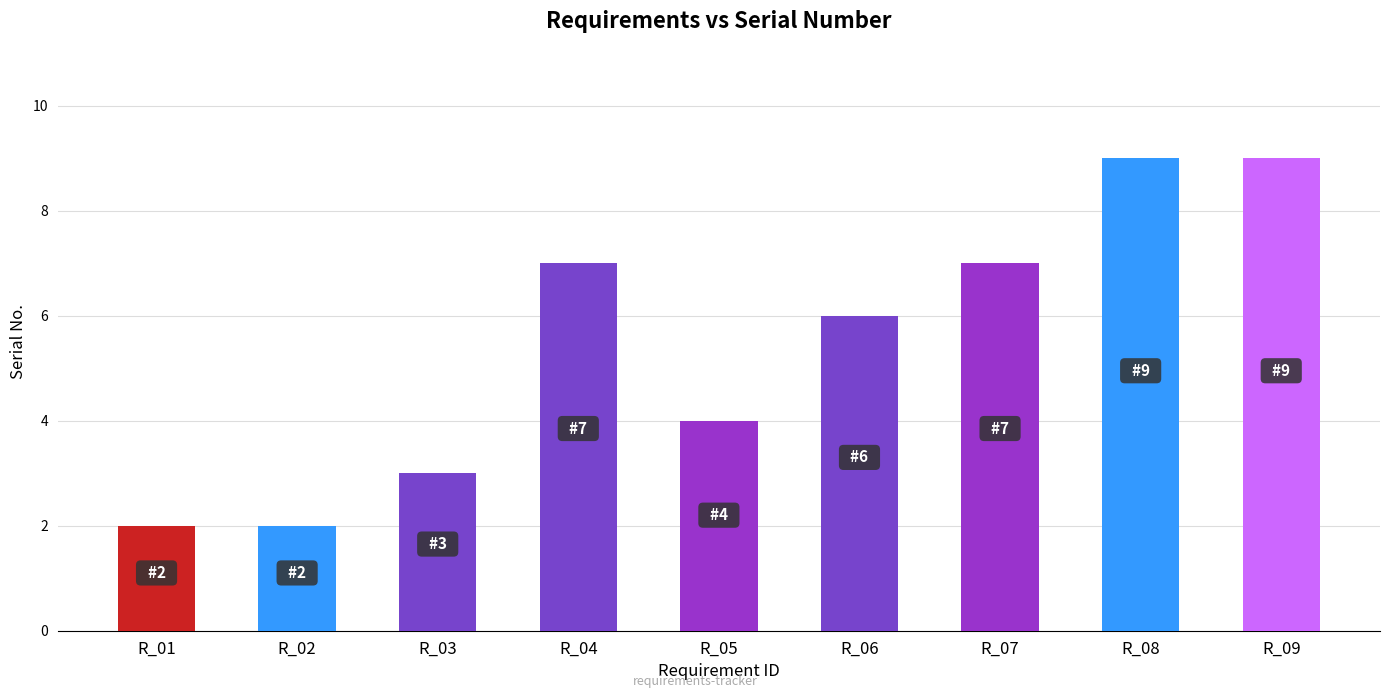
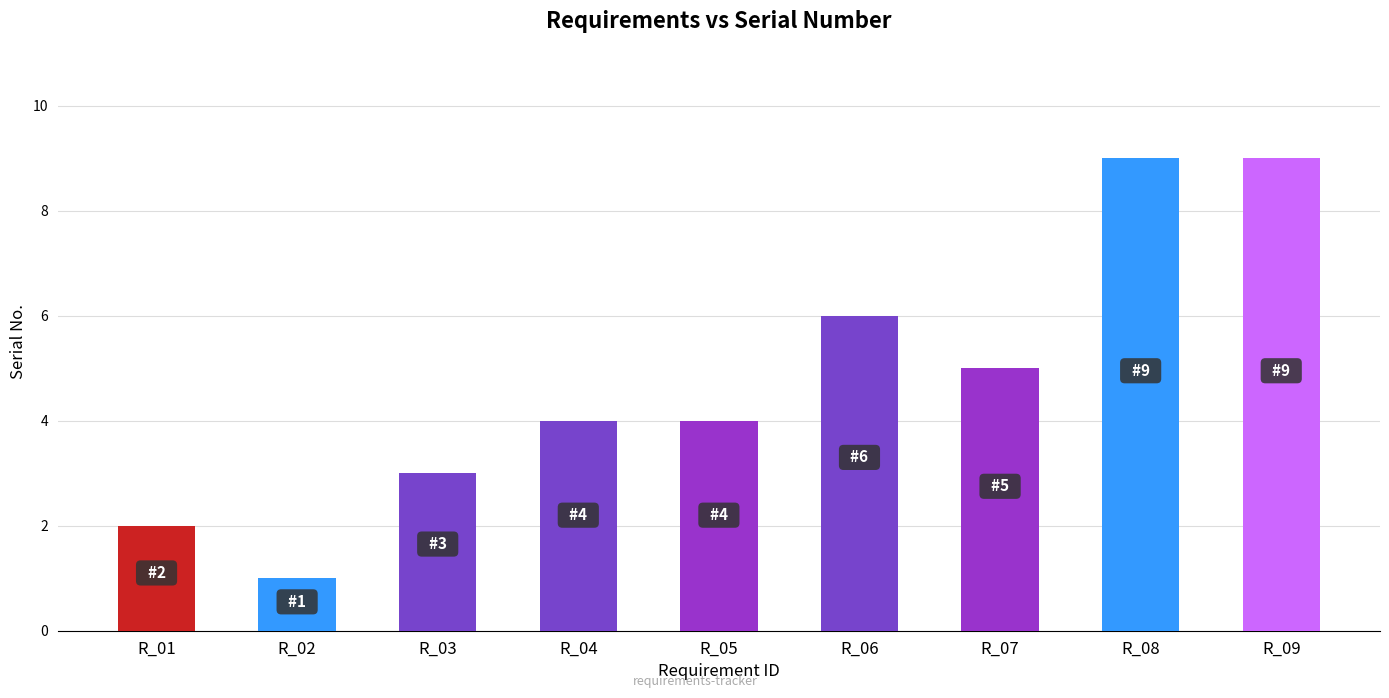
  {
-   "R_02": 2,
-   "R_04": 7,
-   "R_07": 7
+   "R_02": 1,
+   "R_04": 4,
+   "R_07": 5
  }
